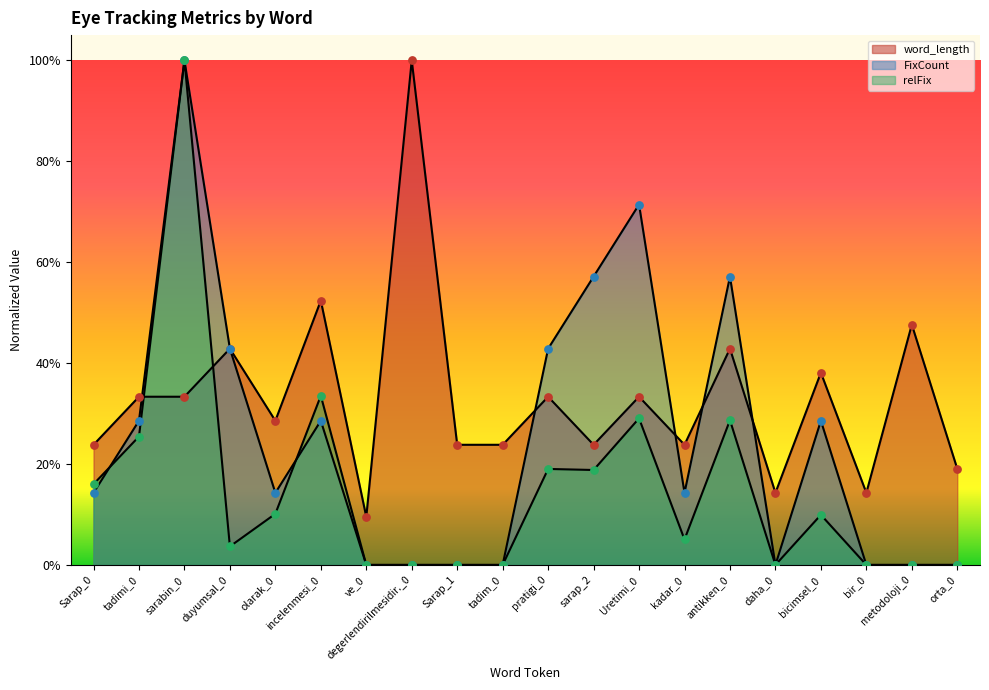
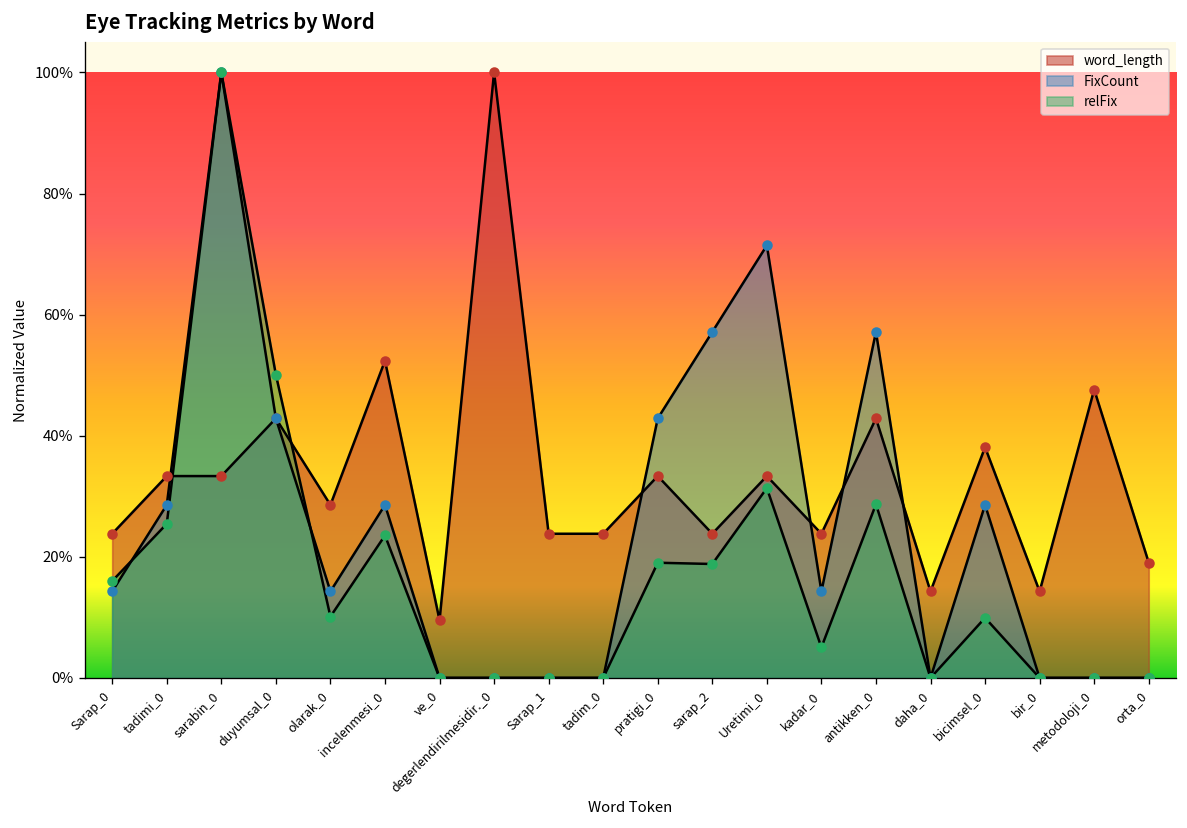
  {
    "word_length": {
      "Sarap_0": "24%",
      "tadimi_0": "33%",
      "sarabin_0": "33%",
      "olarak_0": "29%",
      "incelenmesi_0": "52%",
      "ve_0": "10%",
      "degerlendirilmesidir._0": "100%",
      "Sarap_1": "24%",
      "tadim_0": "24%",
      "pratigi_0": "33%",
      "sarap_2": "24%",
      "Uretimi_0": "33%",
      "kadar_0": "24%",
      "antikken_0": "43%",
      "daha_0": "14%",
      "bicimsel_0": "38%",
      "bir_0": "14%",
      "metodoloji_0": "48%",
      "orta_0": "19%"
    },
    "FixCount": {
      "Sarap_0": "14%",
      "tadimi_0": "29%",
      "olarak_0": "14%",
      "incelenmesi_0": "29%",
      "pratigi_0": "43%",
      "sarap_2": "57%",
      "Uretimi_0": "71%",
      "kadar_0": "14%",
      "antikken_0": "57%",
      "bicimsel_0": "29%"
    },
    "relFix": {
      "Sarap_0": "16%",
      "tadimi_0": "25%",
-     "duyumsal_0": "4%",
+     "duyumsal_0": "50%",
      "olarak_0": "10%",
-     "incelenmesi_0": "34%",
+     "incelenmesi_0": "24%",
      "pratigi_0": "19%",
      "sarap_2": "19%",
-     "Uretimi_0": "29%",
+     "Uretimi_0": "31%",
      "kadar_0": "5%",
      "antikken_0": "29%",
      "bicimsel_0": "10%"
    }
  }
